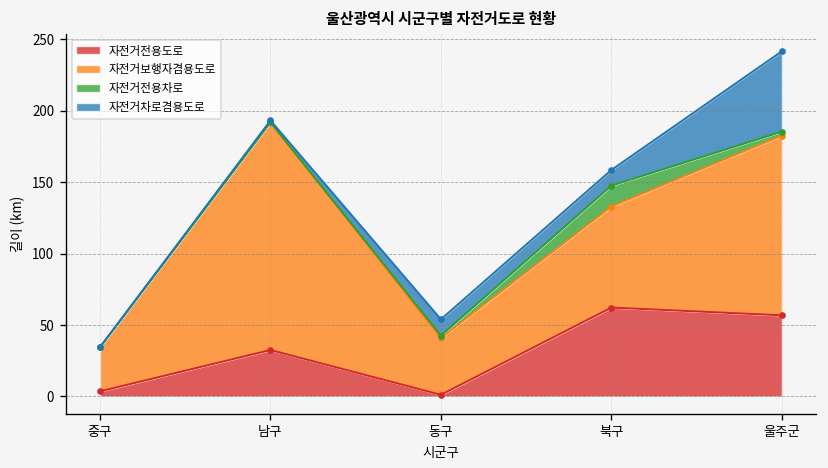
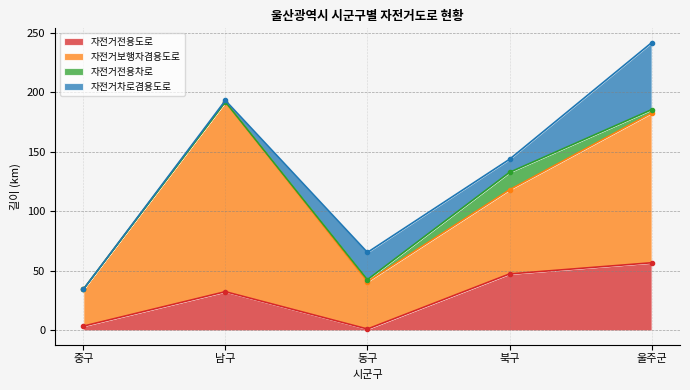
  {
    "자전거전용도로": {
      "중구": 4,
      "남구": 32,
      "동구": 1,
-     "북구": 62,
+     "북구": 47,
      "울주군": 57
    },
    "자전거보행자겸용도로": {
      "북구": 71,
      "울주군": 126
    },
    "자전거전용차로": {
      "북구": 15,
      "울주군": 3
    },
    "자전거차로겸용도로": {
-     "동구": 11,
+     "동구": 23,
      "북구": 11,
      "울주군": 56
    }
  }
